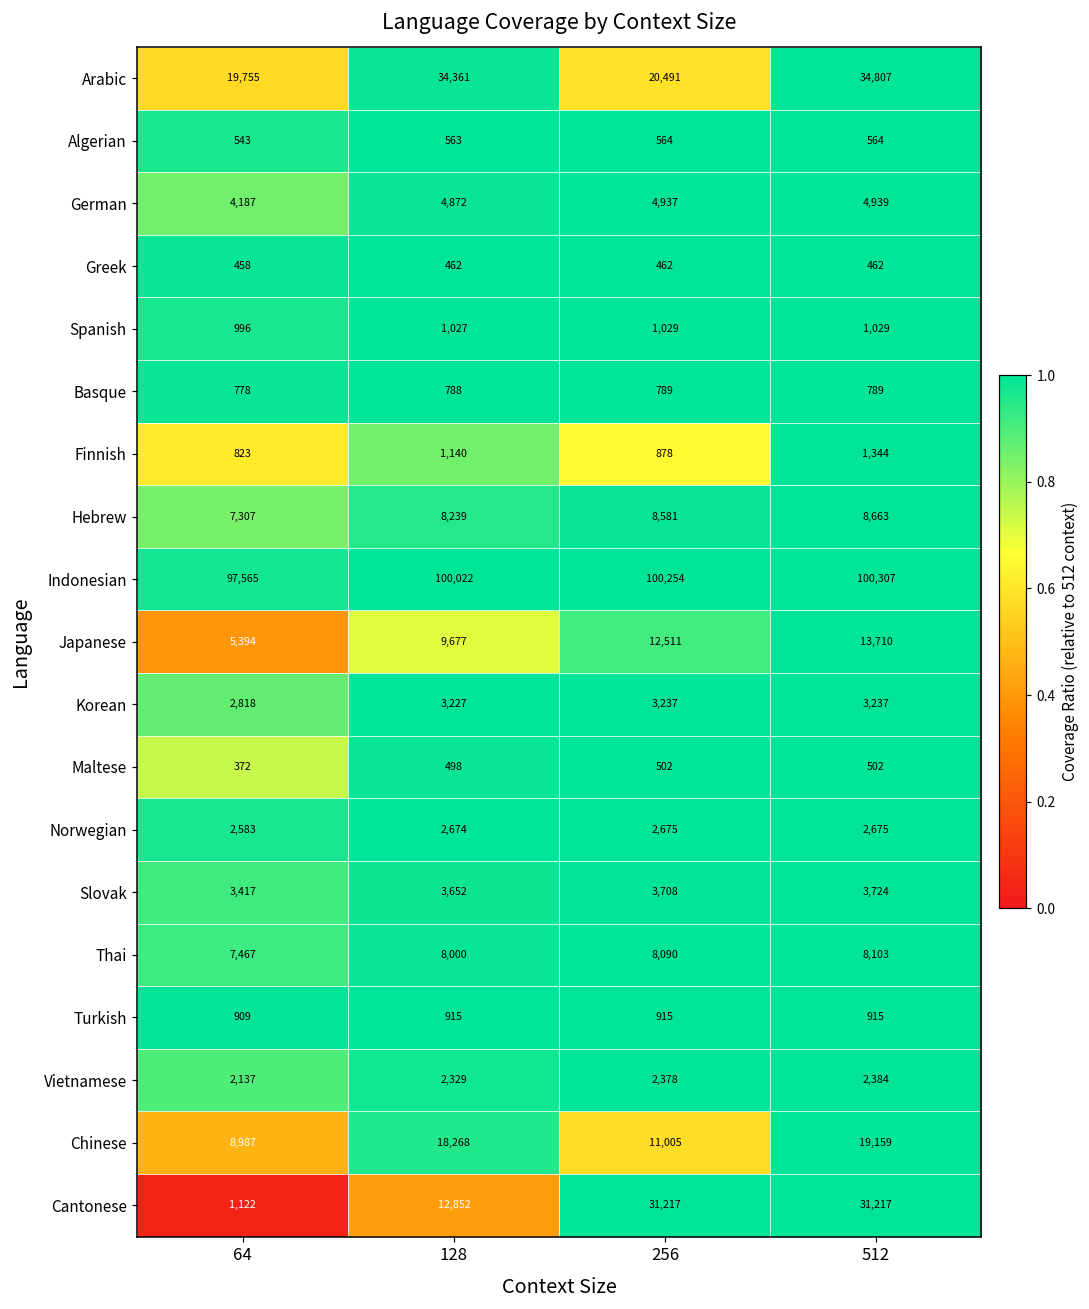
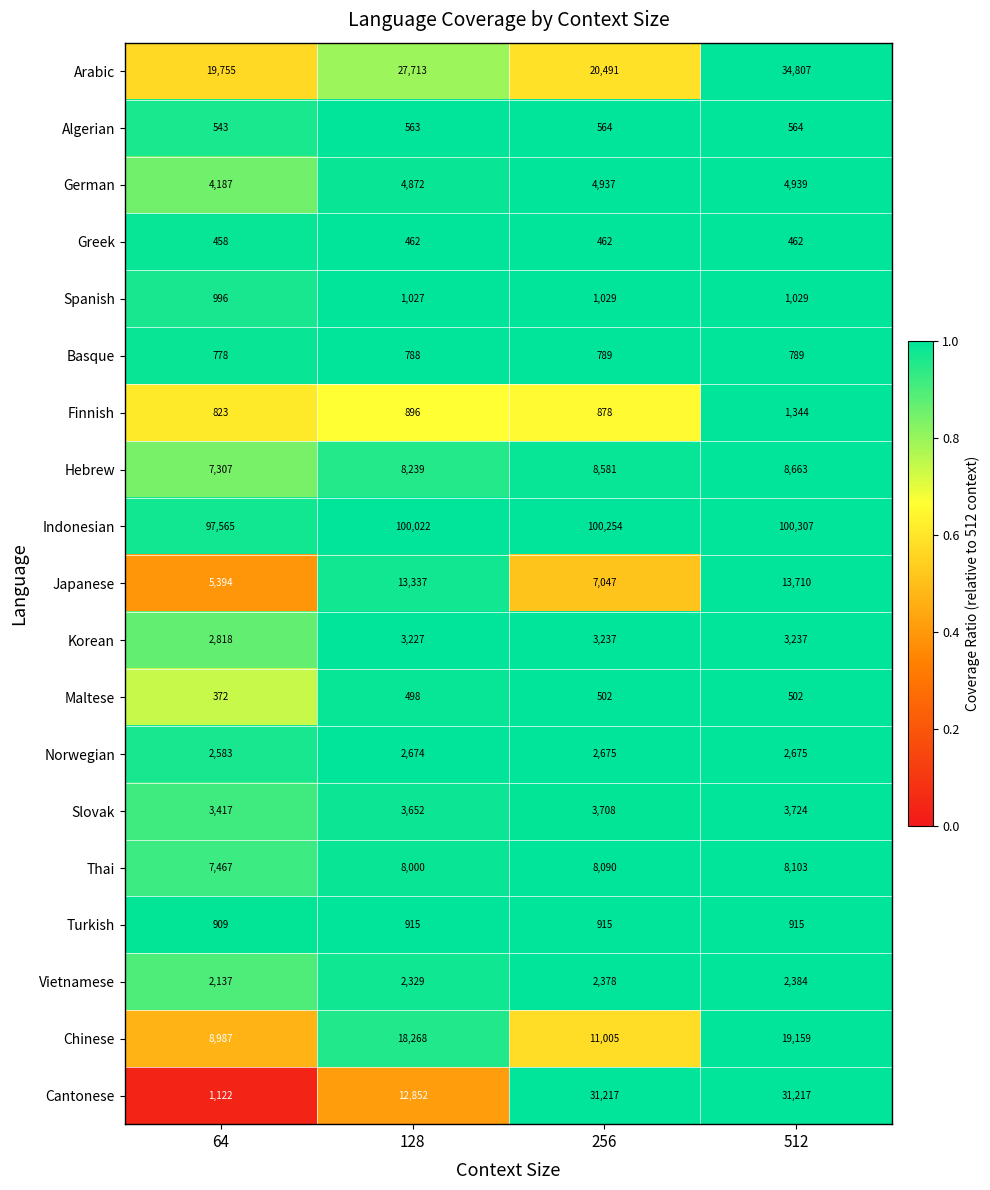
  {
    "Arabic": {
      "64": "19,755",
-     "128": "34,361",
+     "128": "27,713",
      "256": "20,491",
      "512": "34,807"
    },
    "Algerian": {
      "64": "543",
      "128": "563",
      "256": "564",
      "512": "564"
    },
    "German": {
      "64": "4,187",
      "128": "4,872",
      "256": "4,937",
      "512": "4,939"
    },
    "Greek": {
      "64": "458",
      "128": "462",
      "256": "462",
      "512": "462"
    },
    "Spanish": {
      "64": "996",
      "128": "1,027",
      "256": "1,029",
      "512": "1,029"
    },
    "Basque": {
      "64": "778",
      "128": "788",
      "256": "789",
      "512": "789"
    },
    "Finnish": {
      "64": "823",
-     "128": "1,140",
+     "128": "896",
      "256": "878",
      "512": "1,344"
    },
    "Hebrew": {
      "64": "7,307",
      "128": "8,239",
      "256": "8,581",
      "512": "8,663"
    },
    "Indonesian": {
      "64": "97,565",
      "128": "100,022",
      "256": "100,254",
      "512": "100,307"
    },
    "Japanese": {
      "64": "5,394",
-     "128": "9,677",
-     "256": "12,511",
+     "128": "13,337",
+     "256": "7,047",
      "512": "13,710"
    },
    "Korean": {
      "64": "2,818",
      "128": "3,227",
      "256": "3,237",
      "512": "3,237"
    },
    "Maltese": {
      "64": "372",
      "128": "498",
      "256": "502",
      "512": "502"
    },
    "Norwegian": {
      "64": "2,583",
      "128": "2,674",
      "256": "2,675",
      "512": "2,675"
    },
    "Slovak": {
      "64": "3,417",
      "128": "3,652",
      "256": "3,708",
      "512": "3,724"
    },
    "Thai": {
      "64": "7,467",
      "128": "8,000",
      "256": "8,090",
      "512": "8,103"
    },
    "Turkish": {
      "64": "909",
      "128": "915",
      "256": "915",
      "512": "915"
    },
    "Vietnamese": {
      "64": "2,137",
      "128": "2,329",
      "256": "2,378",
      "512": "2,384"
    },
    "Chinese": {
      "64": "8,987",
      "128": "18,268",
      "256": "11,005",
      "512": "19,159"
    },
    "Cantonese": {
      "64": "1,122",
      "128": "12,852",
      "256": "31,217",
      "512": "31,217"
    }
  }
